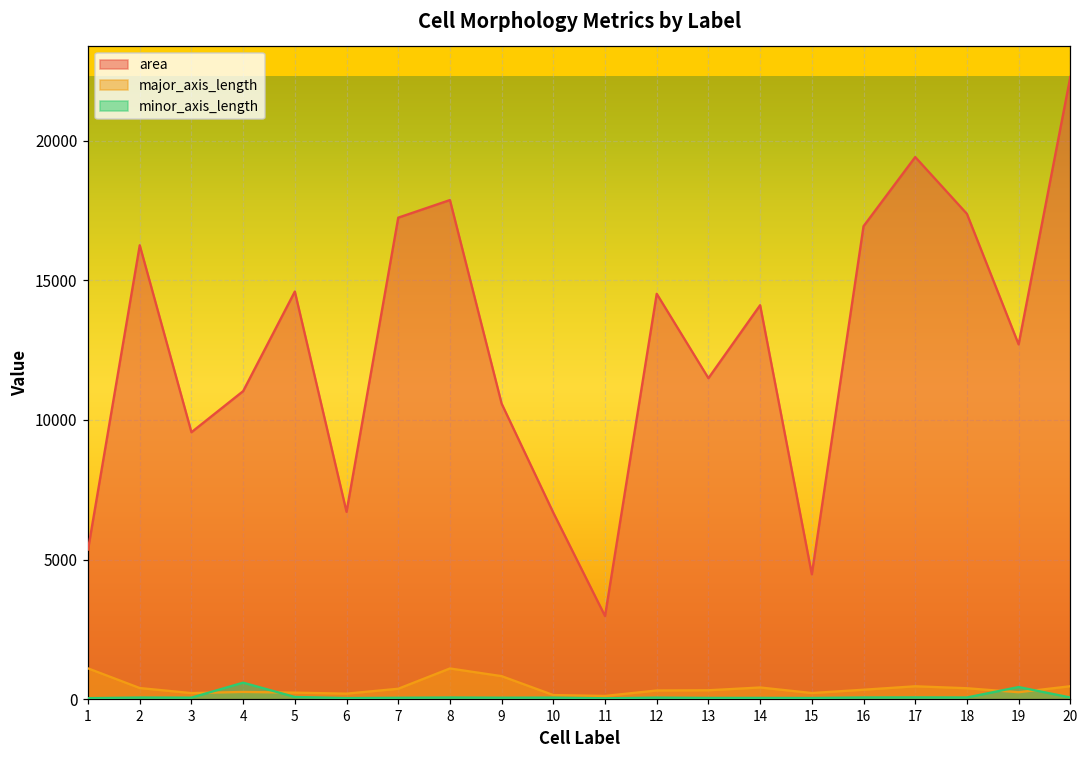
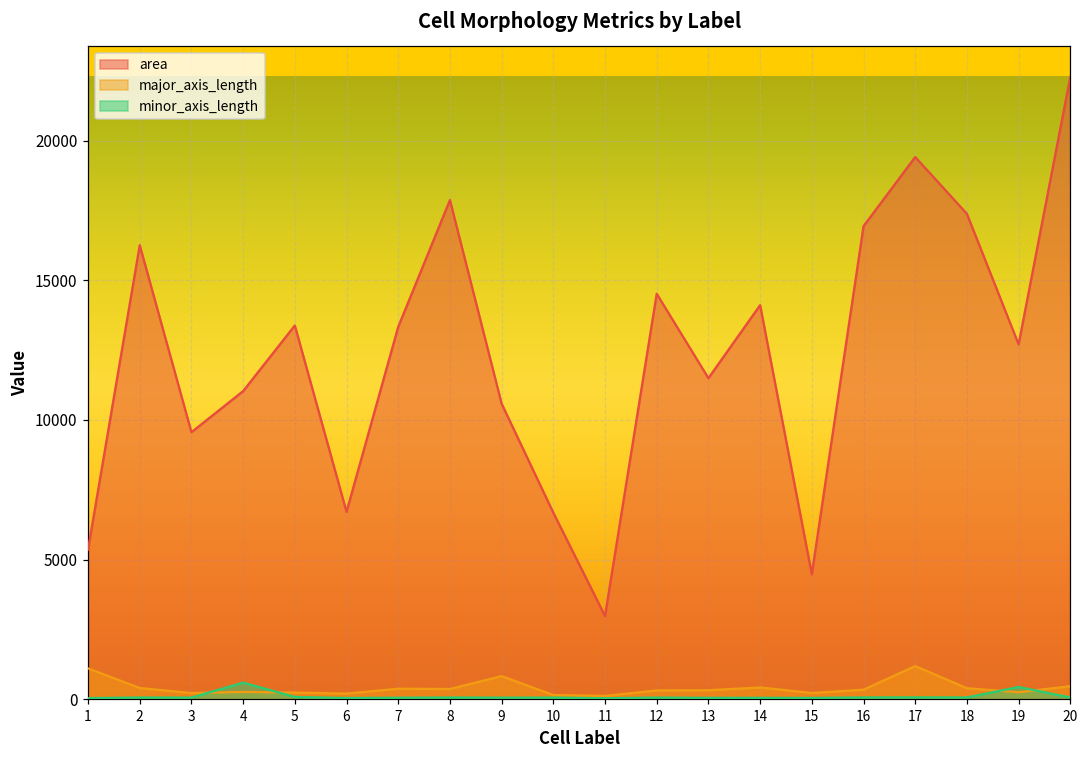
  {
    "area": {
      "1": 5400,
      "2": 16300,
      "3": 9600,
      "4": 11000,
-     "5": 14600,
+     "5": 13400,
      "6": 6700,
-     "7": 17200,
+     "7": 13300,
      "8": 17900,
      "9": 10600,
      "10": 6700,
      "11": 3000,
      "12": 14500,
      "13": 11500,
      "14": 14100,
      "15": 4500,
      "16": 16900,
      "17": 19400,
      "18": 17400,
      "19": 12700,
      "20": 22300
    },
    "major_axis_length": {
      "1": 1100,
      "2": 400,
      "3": 200,
      "4": 300,
      "5": 200,
      "6": 200,
      "7": 400,
-     "8": 1100,
+     "8": 400,
      "9": 800,
      "12": 300,
      "13": 300,
      "14": 400,
      "15": 200,
      "16": 300,
-     "17": 500,
+     "17": 1200,
      "18": 400,
      "19": 300,
      "20": 500
    },
    "minor_axis_length": {
      "1": 0,
      "2": 100,
      "3": 100,
      "4": 600,
      "5": 100,
      "6": 0,
      "7": 100,
      "8": 100,
      "9": 100,
      "12": 100,
      "13": 100,
      "14": 100,
      "15": 0,
      "16": 100,
      "17": 100,
      "18": 100,
      "19": 400,
      "20": 100
    }
  }
